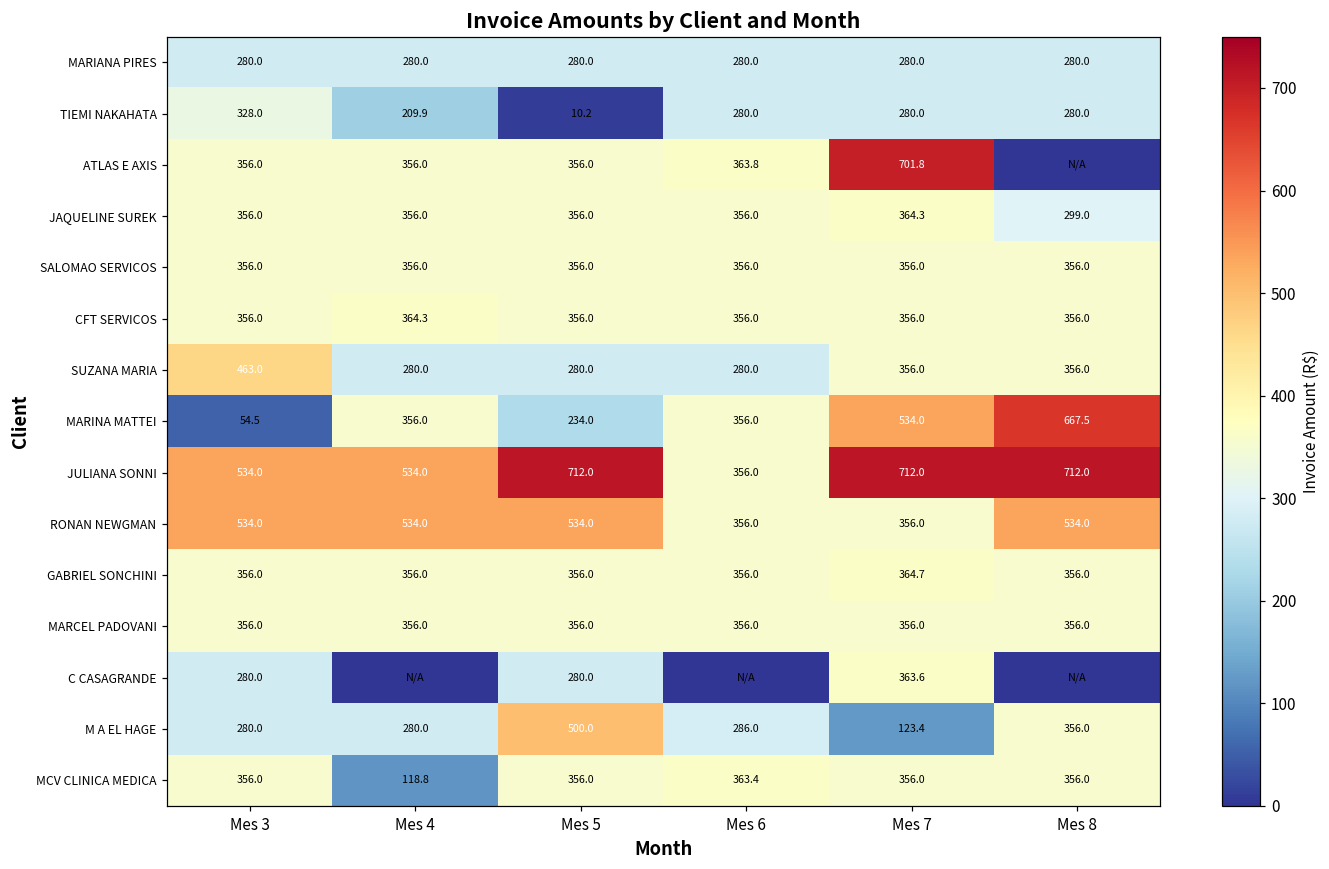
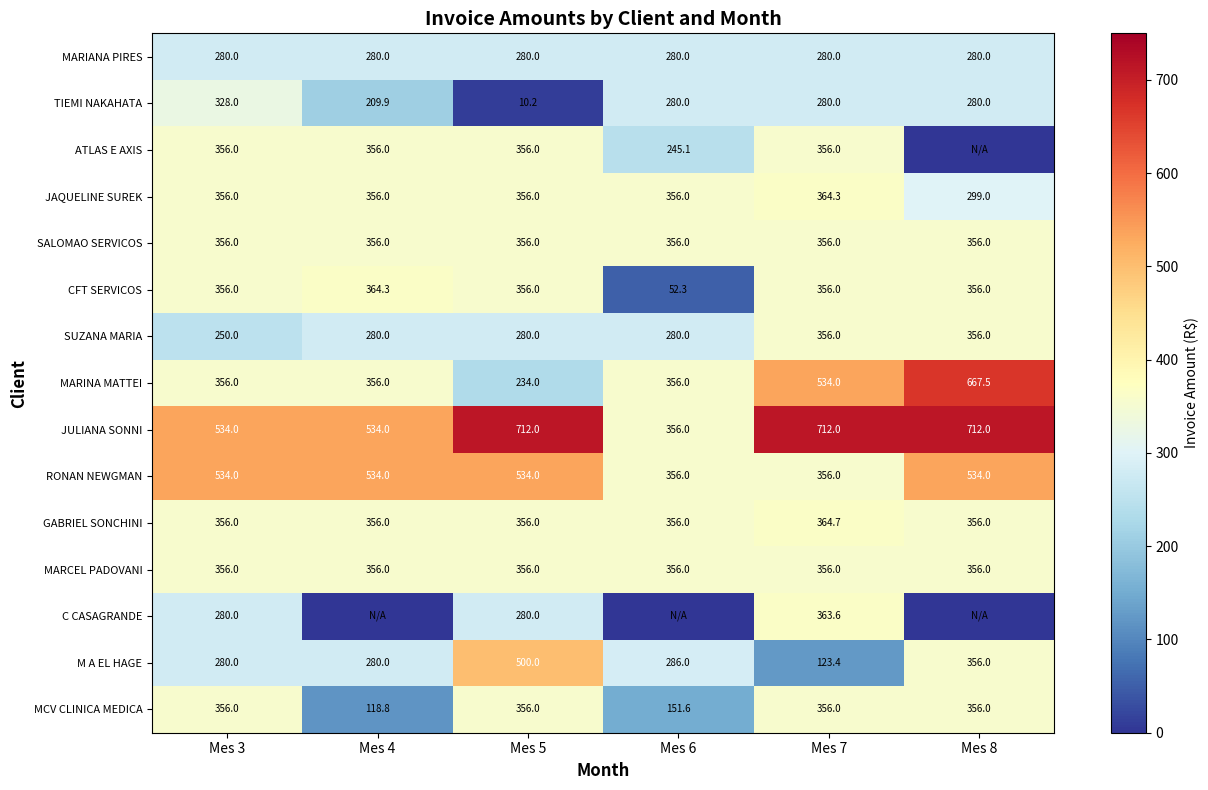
  {
    "MARIANA PIRES": {
      "Mes 3": 280.0,
      "Mes 4": 280.0,
      "Mes 5": 280.0,
      "Mes 6": 280.0,
      "Mes 7": 280.0,
      "Mes 8": 280.0
    },
    "TIEMI NAKAHATA": {
      "Mes 3": 328.0,
      "Mes 4": 209.9,
      "Mes 5": 10.2,
      "Mes 6": 280.0,
      "Mes 7": 280.0,
      "Mes 8": 280.0
    },
    "ATLAS E AXIS": {
      "Mes 3": 356.0,
      "Mes 4": 356.0,
      "Mes 5": 356.0,
-     "Mes 6": 363.8,
-     "Mes 7": 701.8
+     "Mes 6": 245.1,
+     "Mes 7": 356.0
    },
    "JAQUELINE SUREK": {
      "Mes 3": 356.0,
      "Mes 4": 356.0,
      "Mes 5": 356.0,
      "Mes 6": 356.0,
      "Mes 7": 364.3,
      "Mes 8": 299.0
    },
    "SALOMAO SERVICOS": {
      "Mes 3": 356.0,
      "Mes 4": 356.0,
      "Mes 5": 356.0,
      "Mes 6": 356.0,
      "Mes 7": 356.0,
      "Mes 8": 356.0
    },
    "CFT SERVICOS": {
      "Mes 3": 356.0,
      "Mes 4": 364.3,
      "Mes 5": 356.0,
-     "Mes 6": 356.0,
+     "Mes 6": 52.3,
      "Mes 7": 356.0,
      "Mes 8": 356.0
    },
    "SUZANA MARIA": {
-     "Mes 3": 463.0,
+     "Mes 3": 250.0,
      "Mes 4": 280.0,
      "Mes 5": 280.0,
      "Mes 6": 280.0,
      "Mes 7": 356.0,
      "Mes 8": 356.0
    },
    "MARINA MATTEI": {
-     "Mes 3": 54.5,
+     "Mes 3": 356.0,
      "Mes 4": 356.0,
      "Mes 5": 234.0,
      "Mes 6": 356.0,
      "Mes 7": 534.0,
      "Mes 8": 667.5
    },
    "JULIANA SONNI": {
      "Mes 3": 534.0,
      "Mes 4": 534.0,
      "Mes 5": 712.0,
      "Mes 6": 356.0,
      "Mes 7": 712.0,
      "Mes 8": 712.0
    },
    "RONAN NEWGMAN": {
      "Mes 3": 534.0,
      "Mes 4": 534.0,
      "Mes 5": 534.0,
      "Mes 6": 356.0,
      "Mes 7": 356.0,
      "Mes 8": 534.0
    },
    "GABRIEL SONCHINI": {
      "Mes 3": 356.0,
      "Mes 4": 356.0,
      "Mes 5": 356.0,
      "Mes 6": 356.0,
      "Mes 7": 364.7,
      "Mes 8": 356.0
    },
    "MARCEL PADOVANI": {
      "Mes 3": 356.0,
      "Mes 4": 356.0,
      "Mes 5": 356.0,
      "Mes 6": 356.0,
      "Mes 7": 356.0,
      "Mes 8": 356.0
    },
    "C CASAGRANDE": {
      "Mes 3": 280.0,
      "Mes 5": 280.0,
      "Mes 7": 363.6
    },
    "M A EL HAGE": {
      "Mes 3": 280.0,
      "Mes 4": 280.0,
      "Mes 5": 500.0,
      "Mes 6": 286.0,
      "Mes 7": 123.4,
      "Mes 8": 356.0
    },
    "MCV CLINICA MEDICA": {
      "Mes 3": 356.0,
      "Mes 4": 118.8,
      "Mes 5": 356.0,
-     "Mes 6": 363.4,
+     "Mes 6": 151.6,
      "Mes 7": 356.0,
      "Mes 8": 356.0
    }
  }
